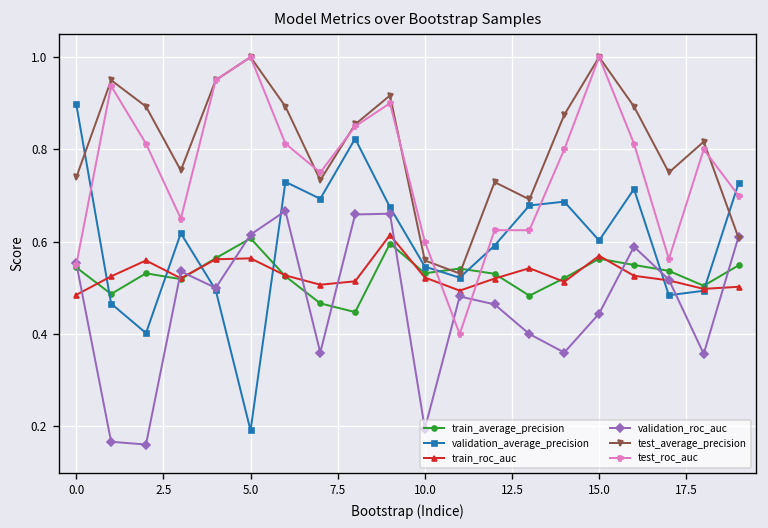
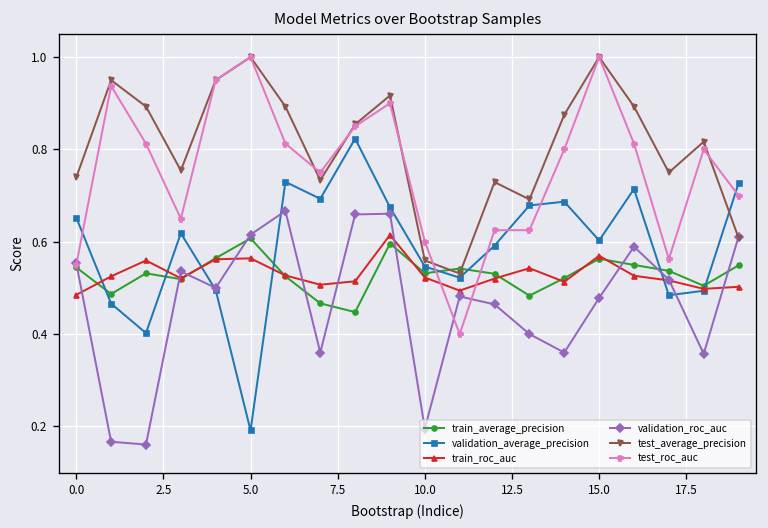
  {
    "train_average_precision": {
      "5.0": 0.61,
      "10.0": 0.53
    },
    "validation_average_precision": {
-     "0.0": 0.90,
+     "0.0": 0.65,
      "5.0": 0.19,
      "10.0": 0.55,
      "15.0": 0.60
    },
    "train_roc_auc": {
      "0.0": 0.48,
      "5.0": 0.56,
      "10.0": 0.52
    },
    "validation_roc_auc": {
      "5.0": 0.62,
-     "15.0": 0.44
+     "15.0": 0.48
    },
    "test_average_precision": {
      "0.0": 0.74,
      "10.0": 0.56
    },
    "test_roc_auc": {
      "10.0": 0.60
    }
  }
